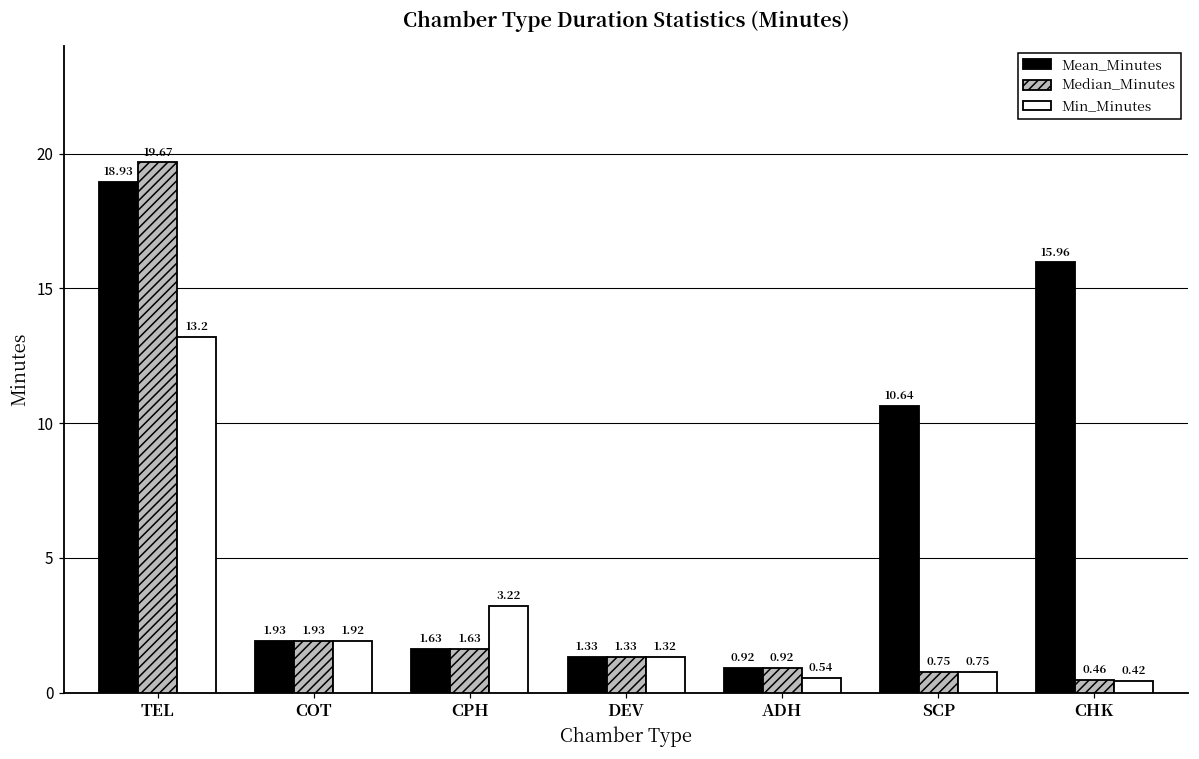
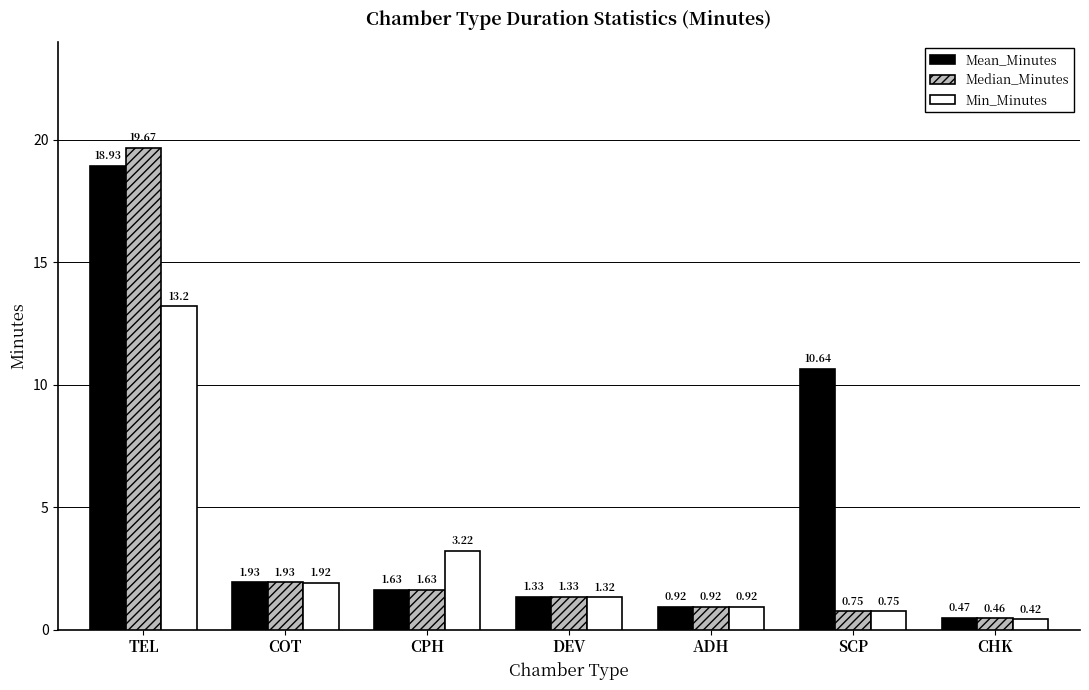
  {
    "Mean_Minutes": {
      "TEL": 18.93,
      "COT": 1.93,
      "CPH": 1.63,
      "DEV": 1.33,
      "ADH": 0.92,
      "SCP": 10.64,
-     "CHK": 15.96
+     "CHK": 0.47
    },
    "Median_Minutes": {
      "TEL": 19.67,
      "COT": 1.93,
      "CPH": 1.63,
      "DEV": 1.33,
      "ADH": 0.92,
      "SCP": 0.75,
      "CHK": 0.46
    },
    "Min_Minutes": {
      "TEL": 13.2,
      "COT": 1.92,
      "CPH": 3.22,
      "DEV": 1.32,
-     "ADH": 0.54,
+     "ADH": 0.92,
      "SCP": 0.75,
      "CHK": 0.42
    }
  }
